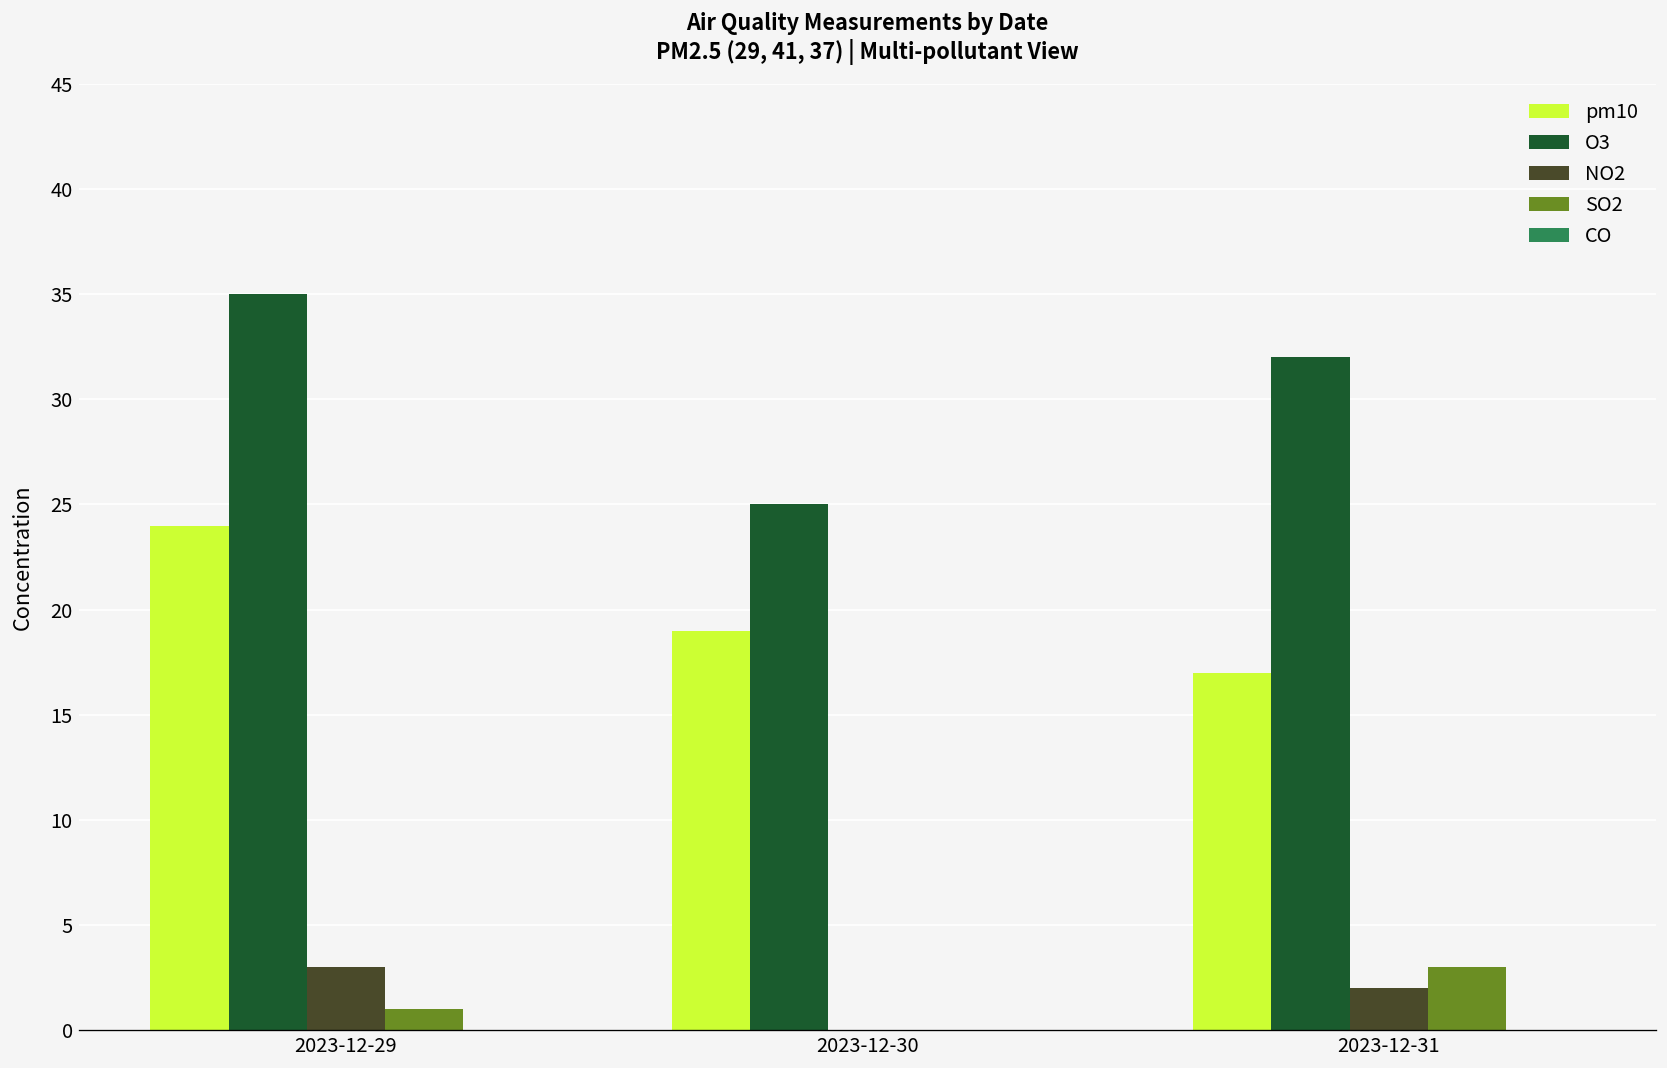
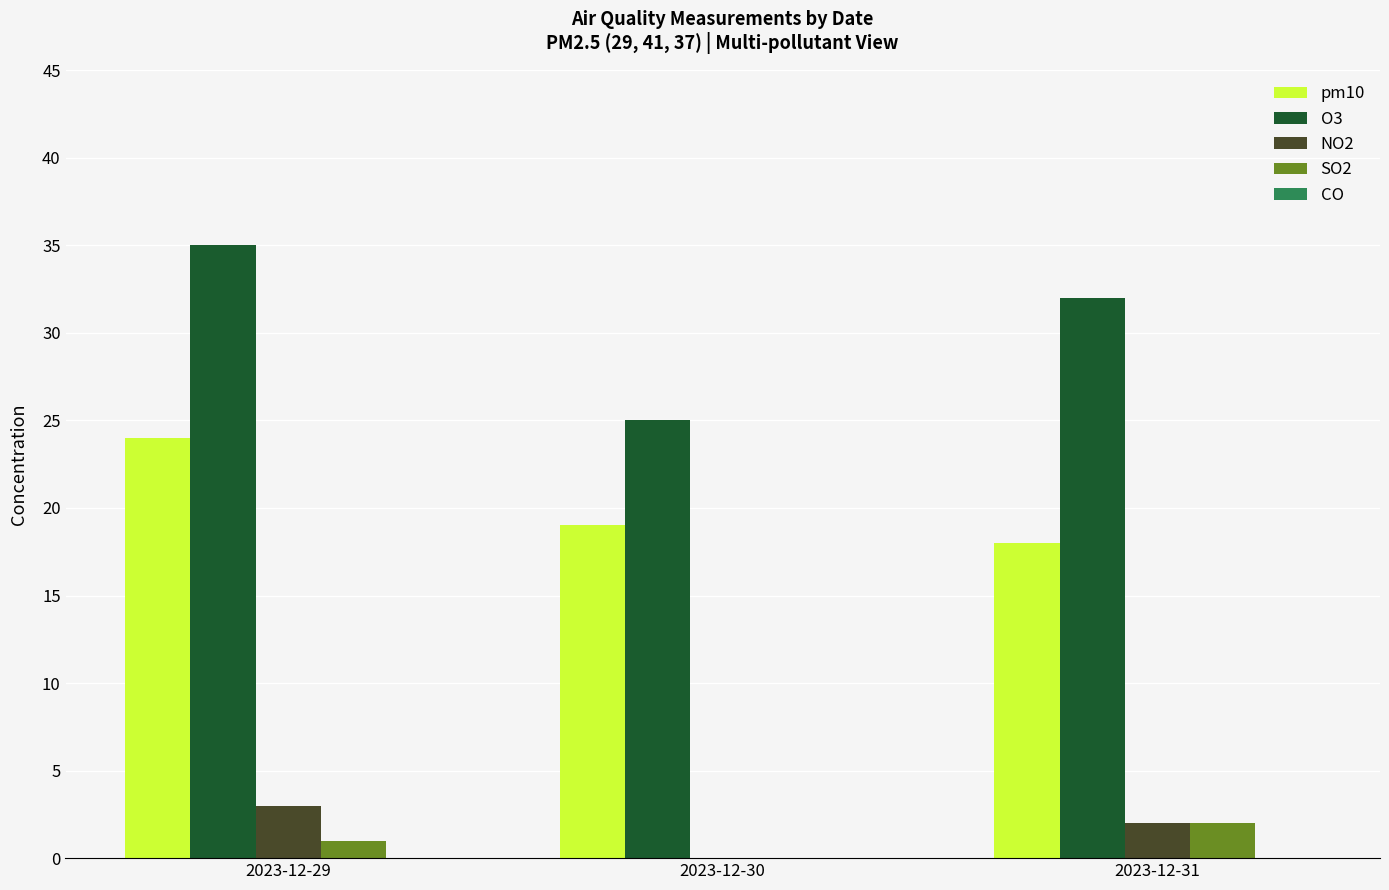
  {
    "pm10": {
      "2023-12-29": 24,
      "2023-12-30": 19,
-     "2023-12-31": 17
+     "2023-12-31": 18
    },
    "SO2": {
      "2023-12-29": 1,
      "2023-12-30": 0,
-     "2023-12-31": 3
+     "2023-12-31": 2
    },
    "CO": {
      "2023-12-29": 0,
      "2023-12-30": 0,
      "2023-12-31": 0
    }
  }
